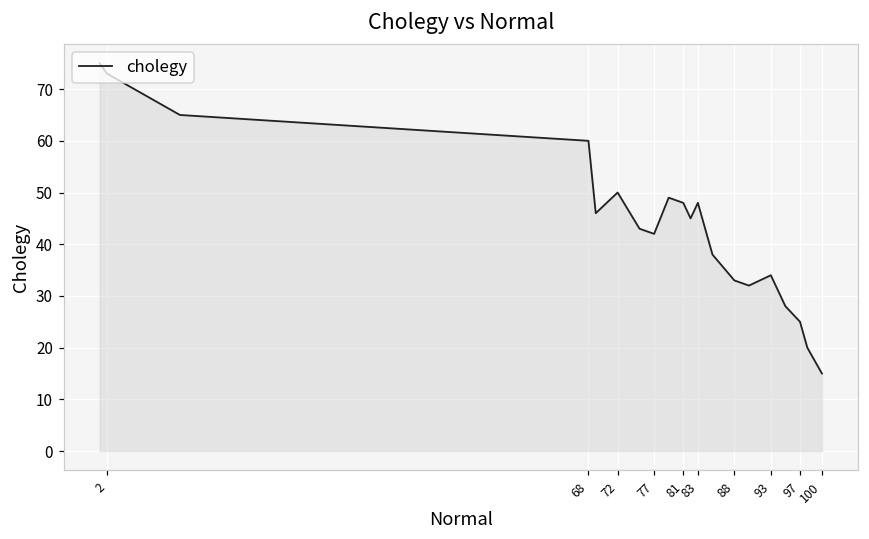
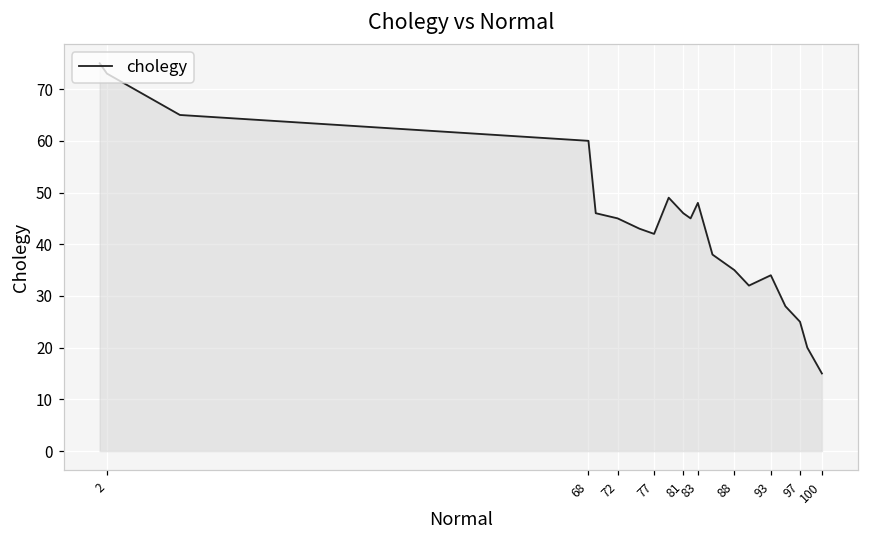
  {
    "68": 60,
-   "72": 50,
+   "72": 45,
    "77": 42,
-   "81": 48,
+   "81": 46,
    "83": 48,
-   "88": 33,
+   "88": 35,
    "93": 34,
    "97": 25,
    "100": 15
  }
